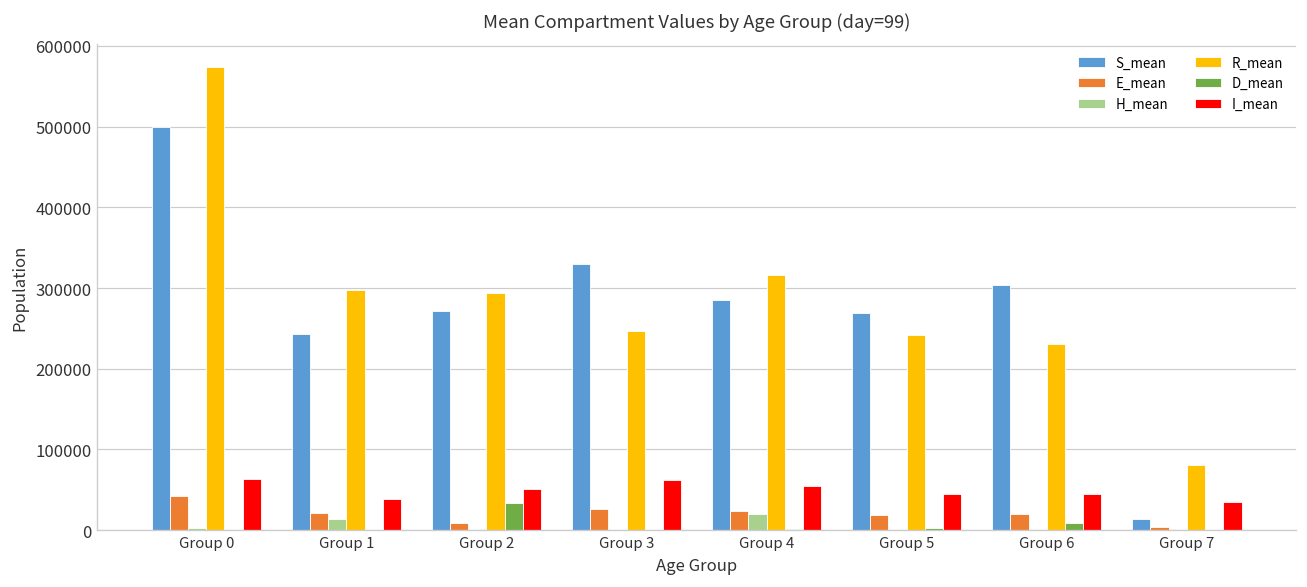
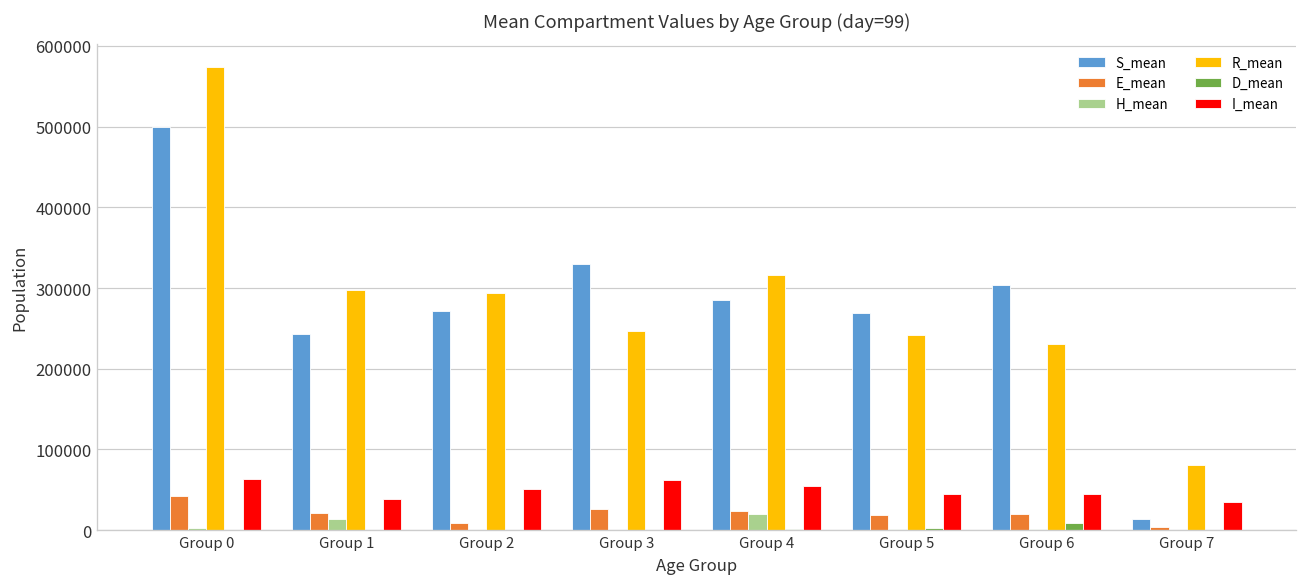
  {
    "S_mean": {
      "Group 0": 500000,
      "Group 1": 240000,
      "Group 2": 270000,
      "Group 3": 330000,
      "Group 4": 290000,
      "Group 5": 270000,
      "Group 6": 300000,
      "Group 7": 10000
    },
    "E_mean": {
      "Group 0": 40000,
      "Group 1": 20000,
      "Group 2": 10000,
      "Group 3": 30000,
      "Group 4": 20000,
      "Group 5": 20000,
      "Group 6": 20000,
      "Group 7": 0
    },
    "H_mean": {
      "Group 1": 10000,
      "Group 4": 20000
    },
    "R_mean": {
      "Group 0": 570000,
      "Group 1": 300000,
      "Group 2": 290000,
      "Group 3": 250000,
      "Group 4": 320000,
      "Group 5": 240000,
      "Group 6": 230000,
      "Group 7": 80000
    },
    "D_mean": {
-     "Group 2": 30000,
+     "Group 2": 0,
      "Group 6": 10000
    },
    "I_mean": {
      "Group 0": 60000,
      "Group 1": 40000,
      "Group 2": 50000,
      "Group 3": 60000,
      "Group 4": 60000,
      "Group 5": 40000,
      "Group 6": 50000,
      "Group 7": 30000
    }
  }
